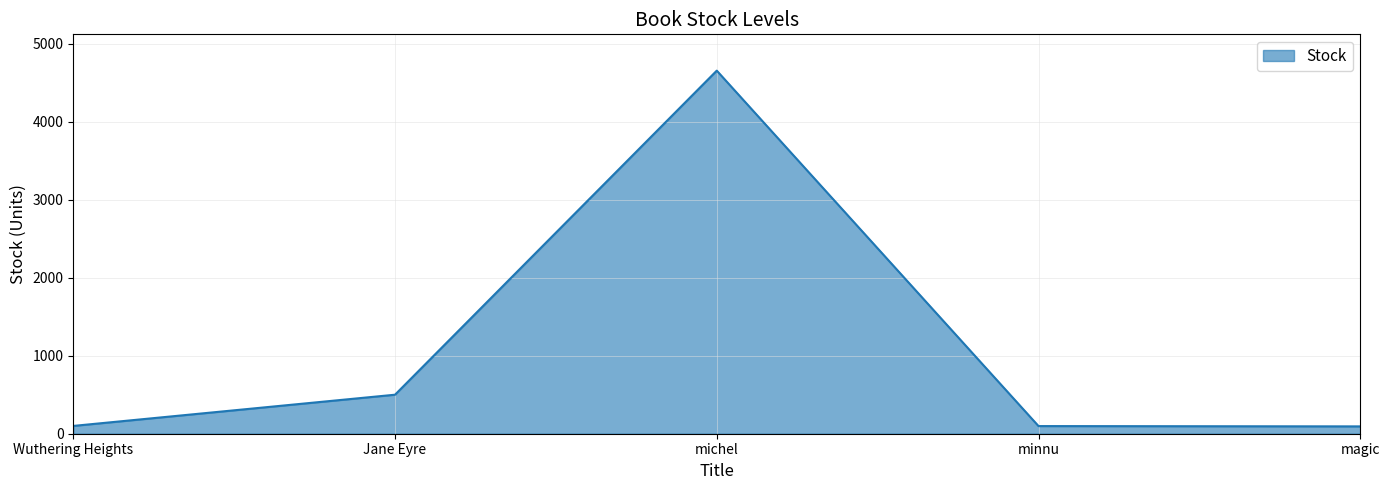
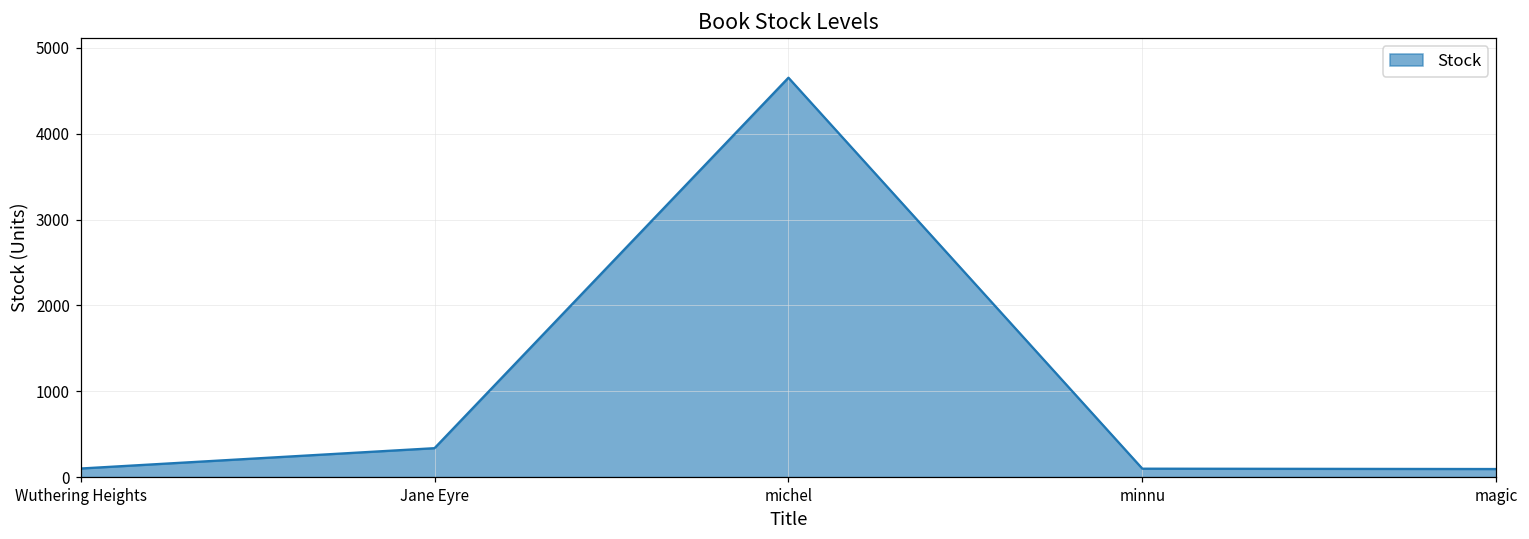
  {
    "Wuthering Heights": 100,
-   "Jane Eyre": 500,
+   "Jane Eyre": 300,
    "michel": 4700,
    "minnu": 100,
    "magic": 100
  }
